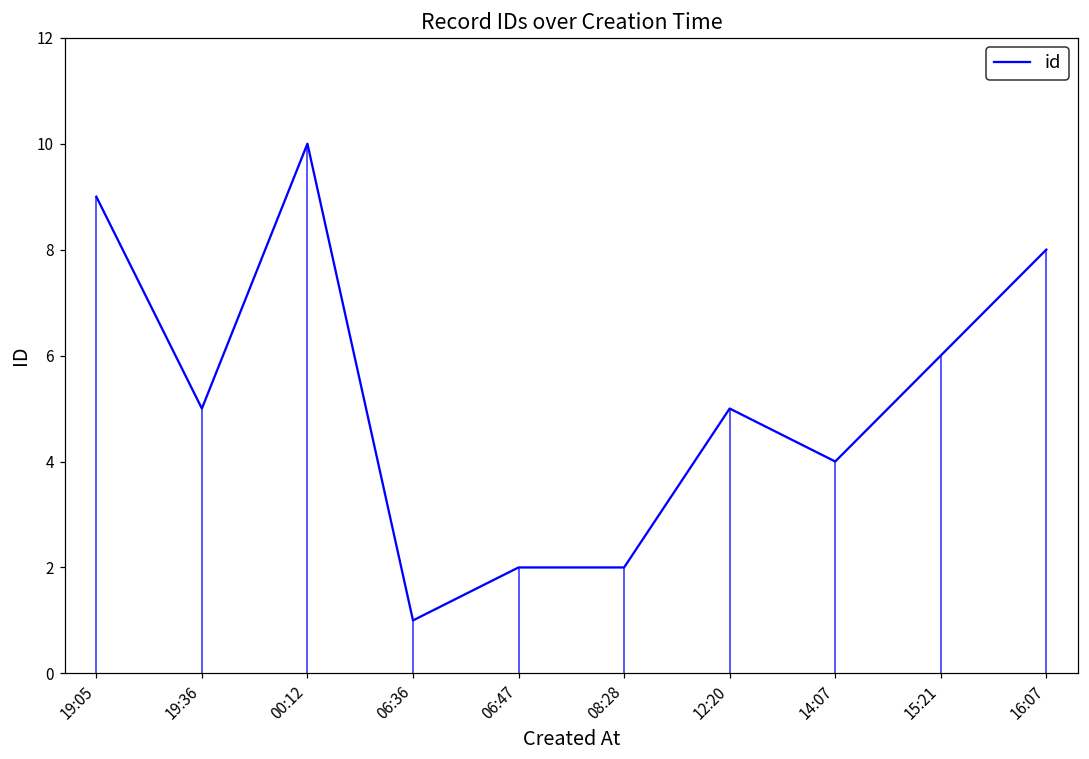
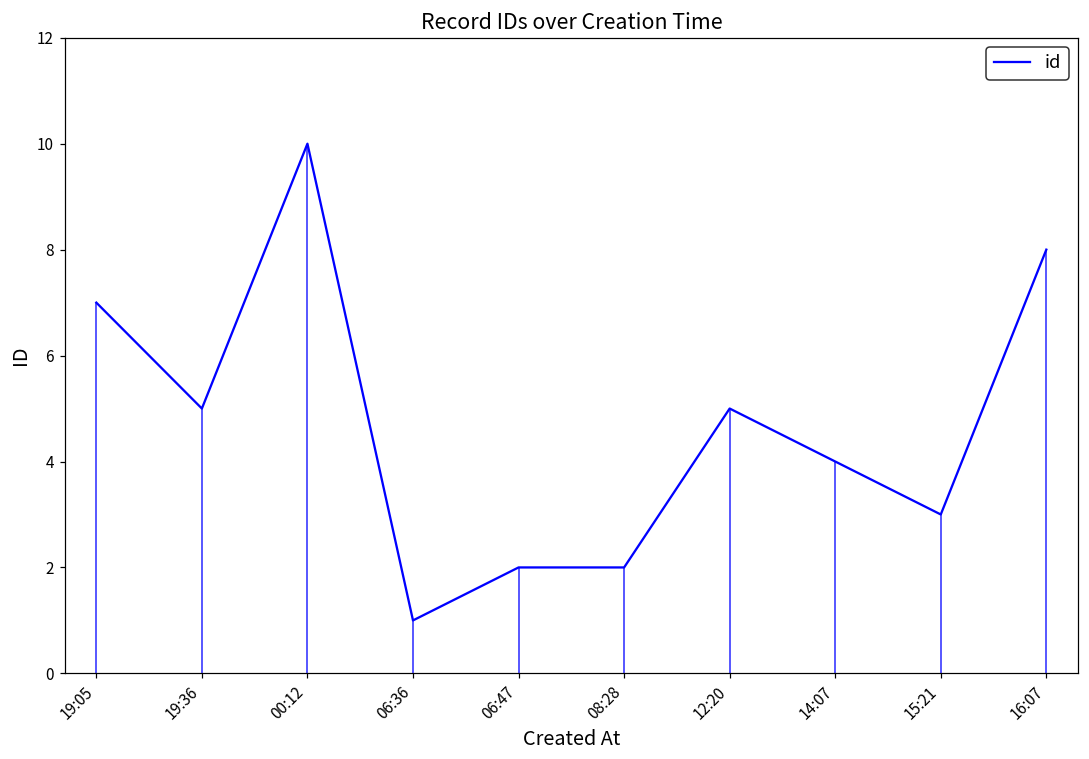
  {
-   "19:05": 9,
+   "19:05": 7,
    "19:36": 5,
    "00:12": 10,
    "06:36": 1,
    "06:47": 2,
    "08:28": 2,
    "12:20": 5,
    "14:07": 4,
-   "15:21": 6,
+   "15:21": 3,
    "16:07": 8
  }
